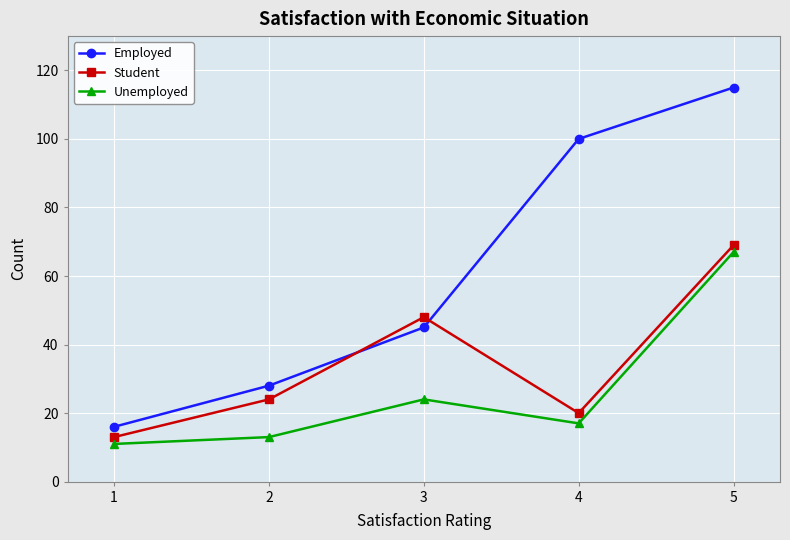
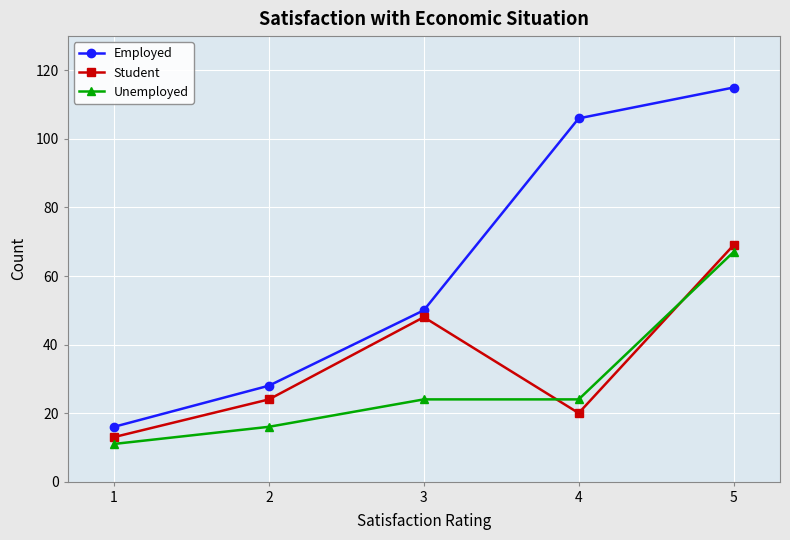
  {
    "Employed": {
      "1": 16,
      "2": 28,
-     "3": 45,
-     "4": 100,
+     "3": 50,
+     "4": 106,
      "5": 115
    },
    "Student": {
      "1": 13,
      "2": 24,
      "3": 48,
      "4": 20,
      "5": 69
    },
    "Unemployed": {
      "1": 11,
-     "2": 13,
+     "2": 16,
      "3": 24,
-     "4": 17,
+     "4": 24,
      "5": 67
    }
  }
